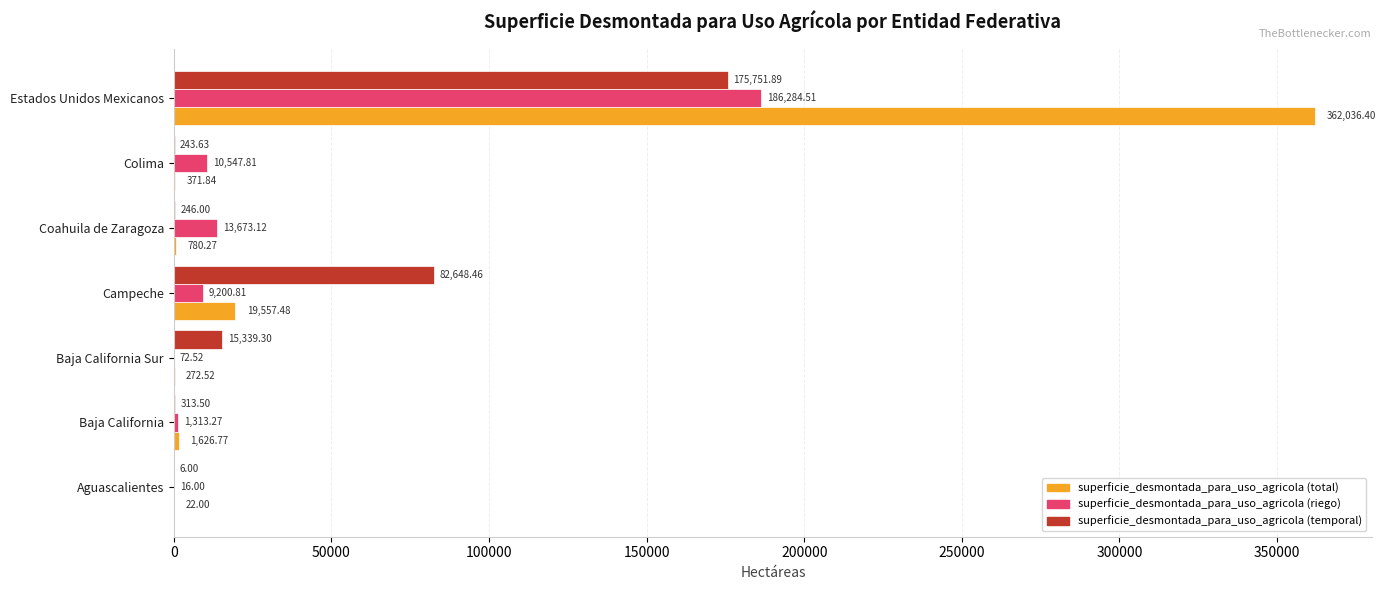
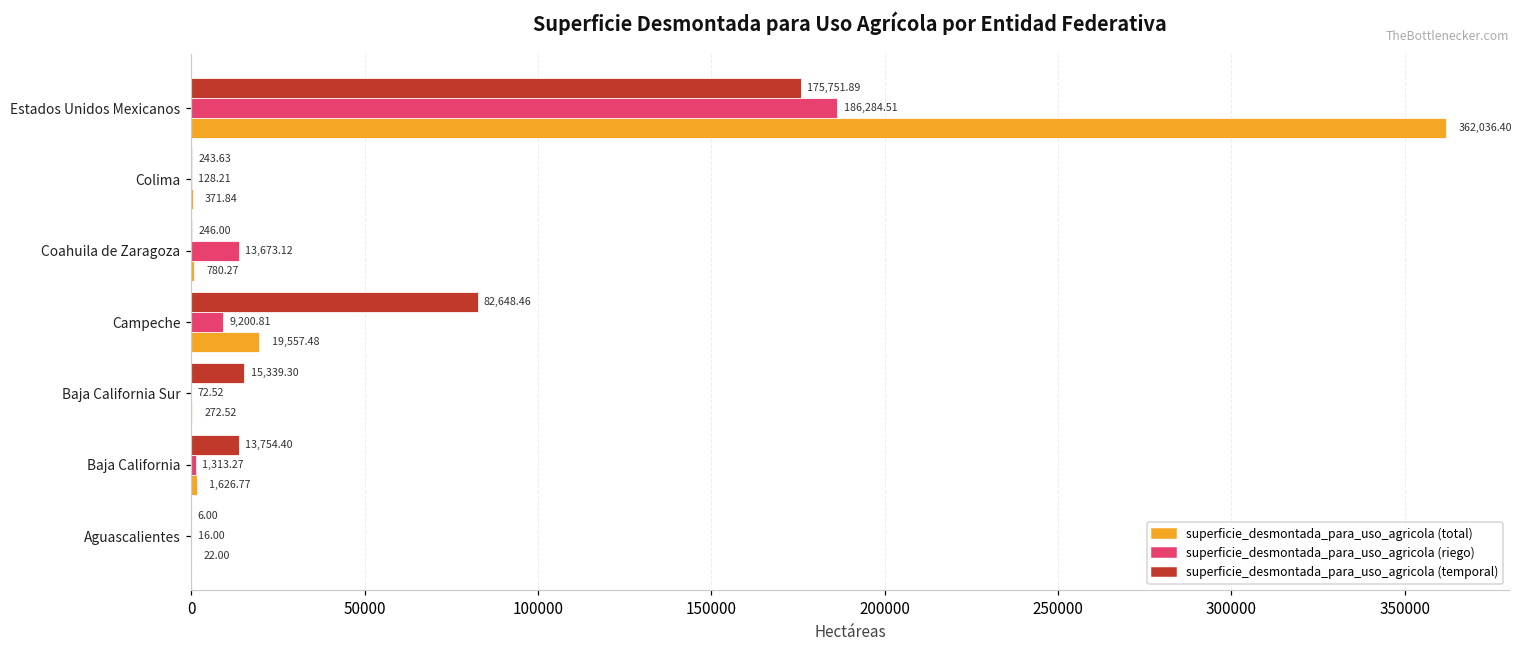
  {
    "superficie_desmontada_para_uso_agricola (total)": {
      "Estados Unidos Mexicanos": "362,036.40",
      "Colima": "371.84",
      "Coahuila de Zaragoza": "780.27",
      "Campeche": "19,557.48",
      "Baja California Sur": "272.52",
      "Baja California": "1,626.77",
      "Aguascalientes": "22.00"
    },
    "superficie_desmontada_para_uso_agricola (riego)": {
      "Estados Unidos Mexicanos": "186,284.51",
-     "Colima": "10,547.81",
+     "Colima": "128.21",
      "Coahuila de Zaragoza": "13,673.12",
      "Campeche": "9,200.81",
      "Baja California Sur": "72.52",
      "Baja California": "1,313.27",
      "Aguascalientes": "16.00"
    },
    "superficie_desmontada_para_uso_agricola (temporal)": {
      "Estados Unidos Mexicanos": "175,751.89",
      "Colima": "243.63",
      "Coahuila de Zaragoza": "246.00",
      "Campeche": "82,648.46",
      "Baja California Sur": "15,339.30",
-     "Baja California": "313.50",
+     "Baja California": "13,754.40",
      "Aguascalientes": "6.00"
    }
  }
